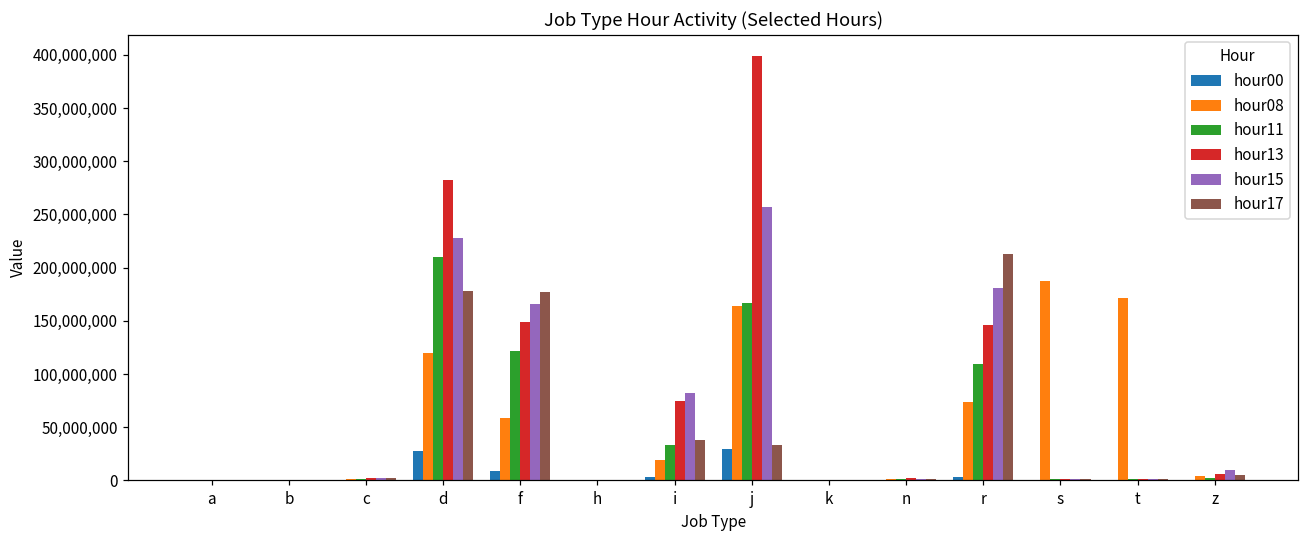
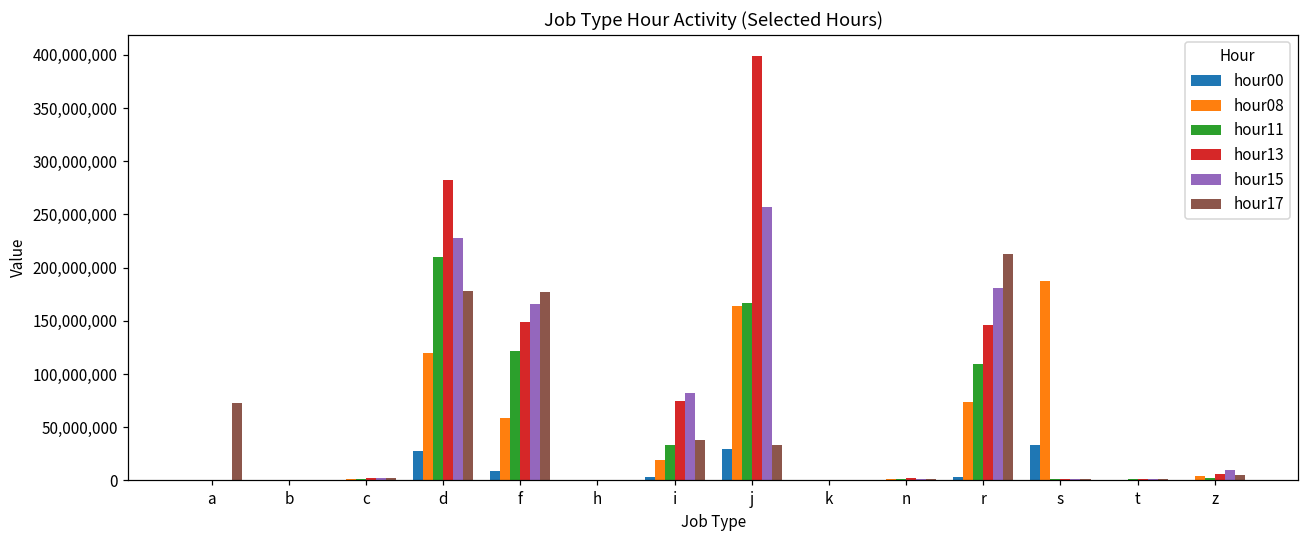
  {
    "hour00": {
      "d": "30,000,000",
      "f": "10,000,000",
      "i": "0",
      "j": "30,000,000",
      "r": "0",
-     "s": "0"
+     "s": "30,000,000"
    },
    "hour08": {
      "d": "120,000,000",
      "f": "60,000,000",
      "i": "20,000,000",
      "j": "160,000,000",
      "r": "70,000,000",
      "s": "190,000,000",
-     "t": "170,000,000",
+     "t": "0",
      "z": "0"
    },
    "hour11": {
      "d": "210,000,000",
      "f": "120,000,000",
      "i": "30,000,000",
      "j": "170,000,000",
      "r": "110,000,000",
      "z": "0"
    },
    "hour13": {
      "d": "280,000,000",
      "f": "150,000,000",
      "i": "70,000,000",
      "j": "400,000,000",
      "r": "150,000,000",
      "z": "10,000,000"
    },
    "hour15": {
      "d": "230,000,000",
      "f": "170,000,000",
      "i": "80,000,000",
      "j": "260,000,000",
      "r": "180,000,000",
      "z": "10,000,000"
    },
    "hour17": {
-     "a": "0",
+     "a": "70,000,000",
      "c": "0",
      "d": "180,000,000",
      "f": "180,000,000",
      "i": "40,000,000",
      "j": "30,000,000",
      "r": "210,000,000",
      "z": "0"
    }
  }
